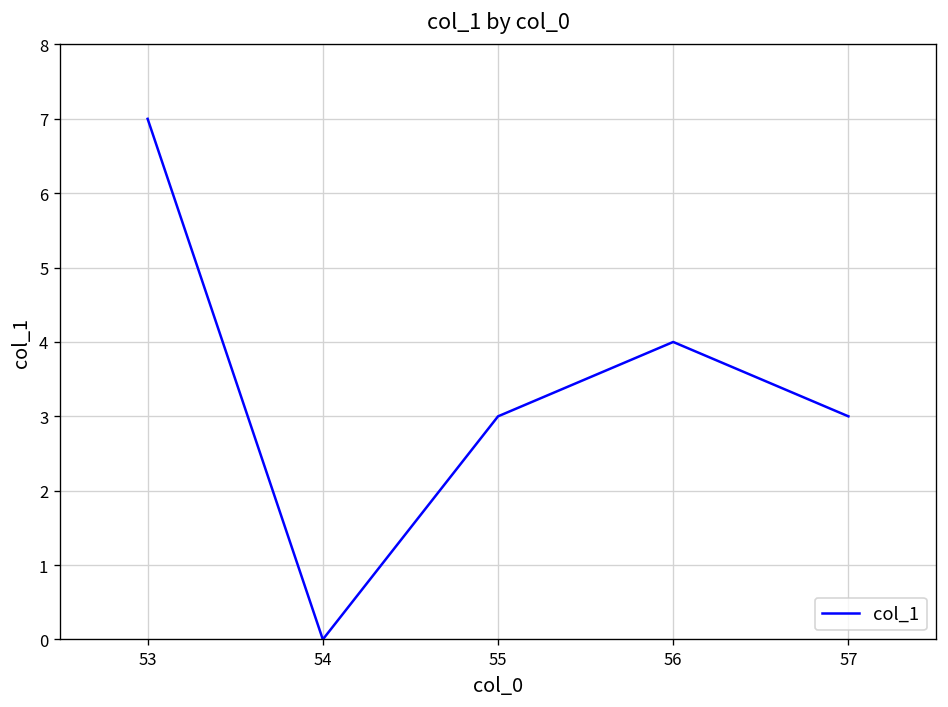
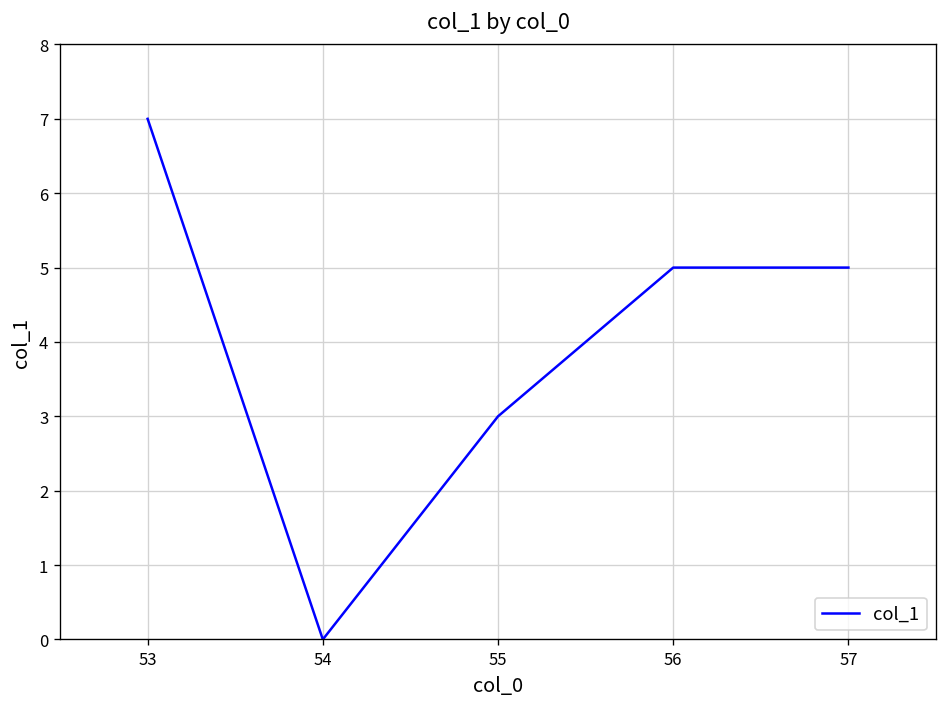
  {
    "53": 7,
    "54": 0,
    "55": 3,
-   "56": 4,
-   "57": 3
+   "56": 5,
+   "57": 5
  }
